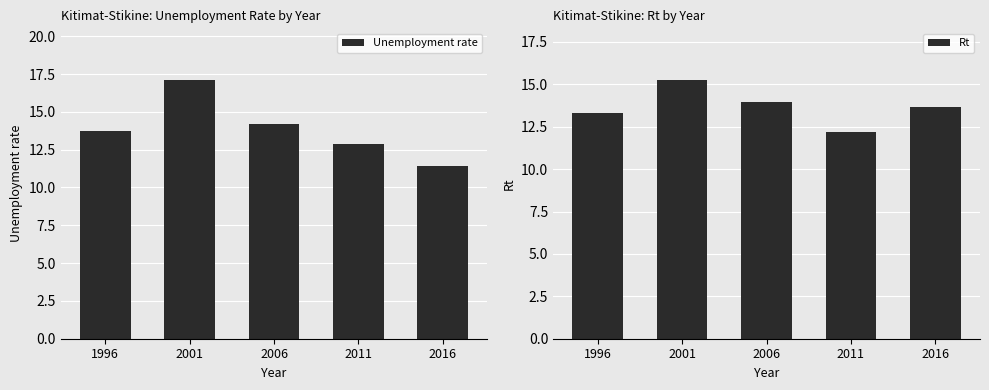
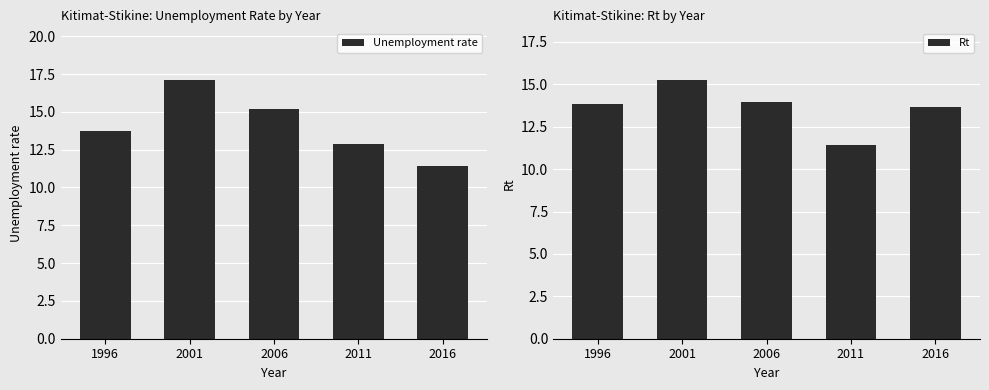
  {
    "Kitimat-Stikine: Unemployment Rate by Year": {
      "1996": 13.7,
      "2001": 17.1,
-     "2006": 14.2,
+     "2006": 15.2,
      "2011": 12.9,
      "2016": 11.4
    },
    "Kitimat-Stikine: Rt by Year": {
-     "1996": 13.3,
+     "1996": 13.9,
      "2001": 15.3,
      "2006": 14.0,
-     "2011": 12.2,
+     "2011": 11.5,
      "2016": 13.7
    }
  }
